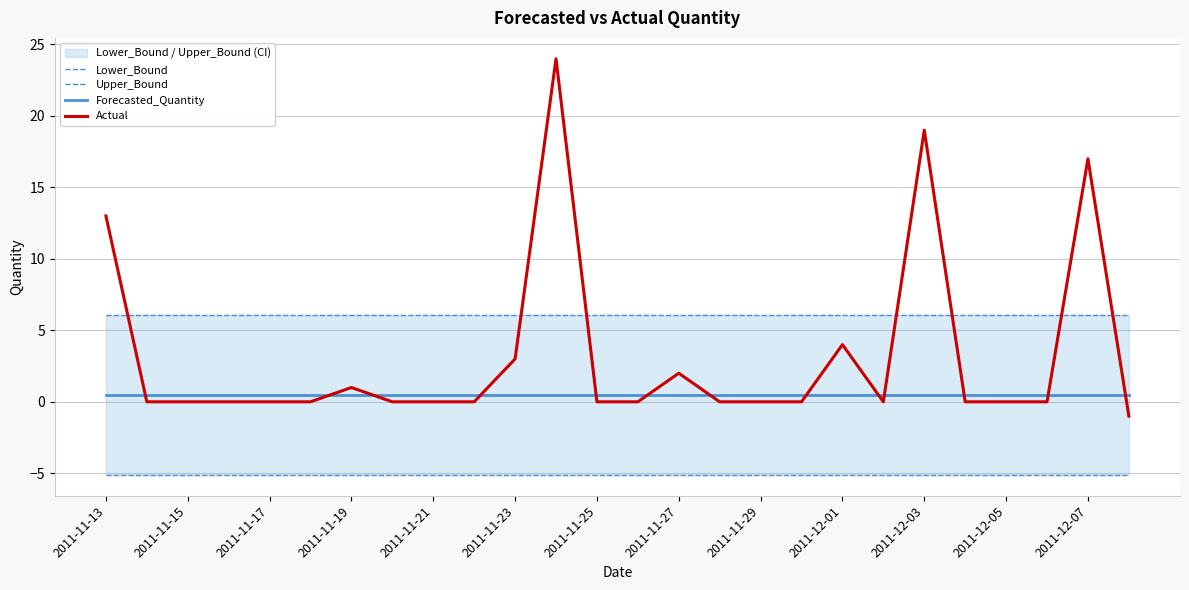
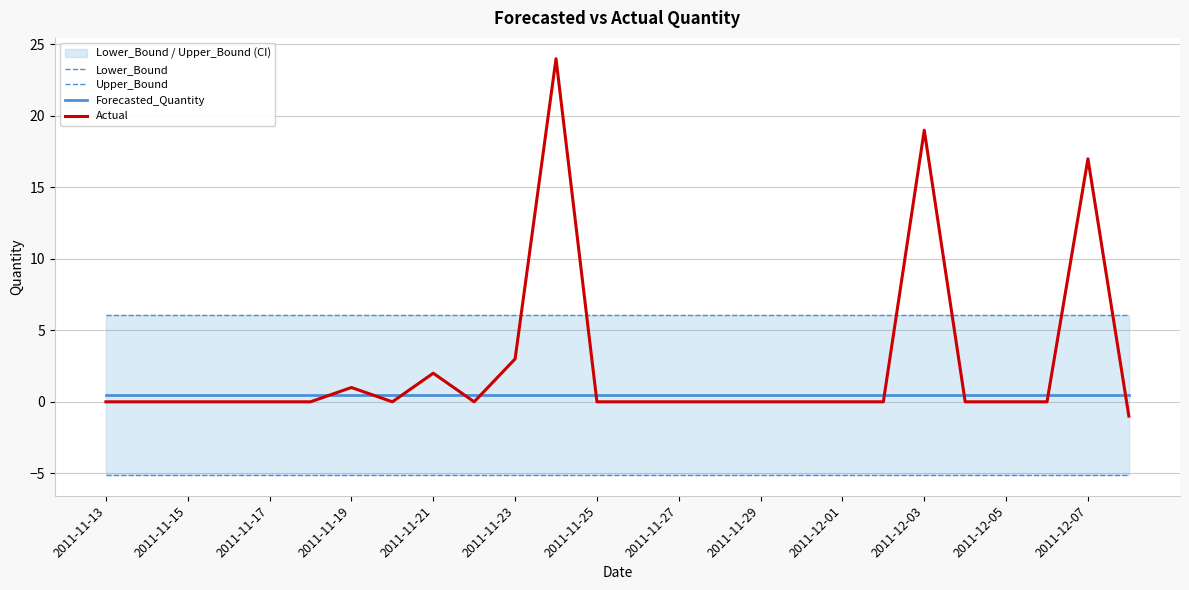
  {
    "Actual": {
-     "2011-11-13": 13,
+     "2011-11-13": 0,
      "2011-11-15": 0,
      "2011-11-17": 0,
      "2011-11-19": 1,
-     "2011-11-21": 0,
+     "2011-11-21": 2,
      "2011-11-23": 3,
      "2011-11-25": 0,
-     "2011-11-27": 2,
+     "2011-11-27": 0,
      "2011-11-29": 0,
-     "2011-12-01": 4,
+     "2011-12-01": 0,
      "2011-12-03": 19,
      "2011-12-05": 0,
      "2011-12-07": 17
    }
  }
